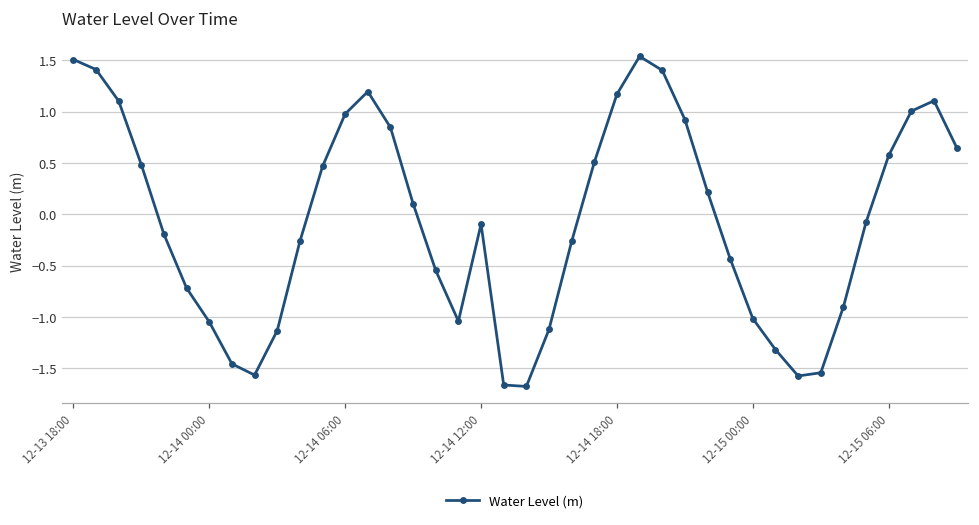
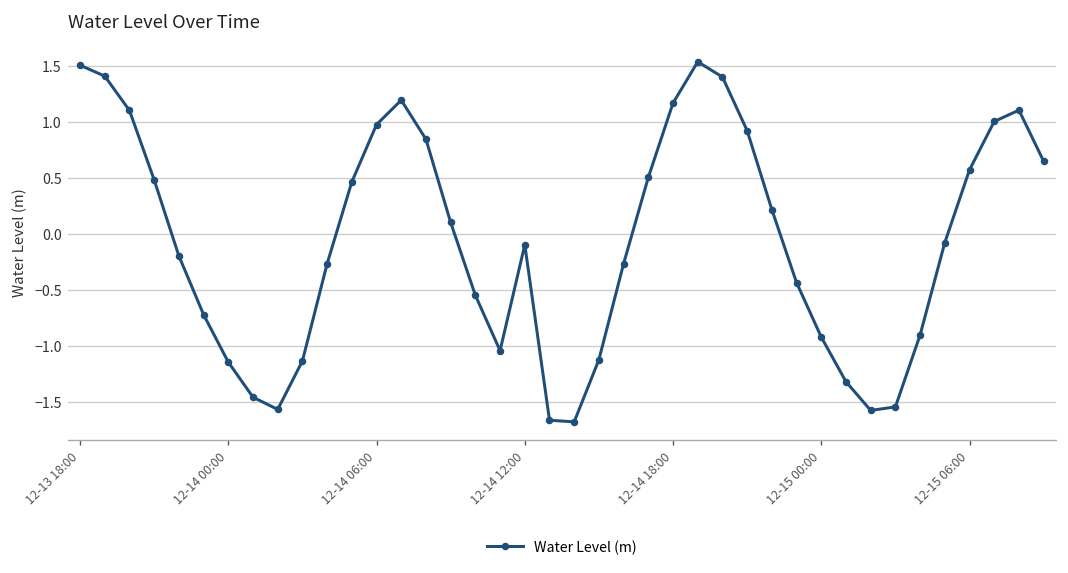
  {
    "12-13 18:00": 1.5,
-   "12-14 00:00": -1.0,
+   "12-14 00:00": -1.1,
    "12-14 06:00": 1.0,
    "12-14 12:00": -0.1,
    "12-14 18:00": 1.2,
-   "12-15 00:00": -1.0,
+   "12-15 00:00": -0.9,
    "12-15 06:00": 0.6
  }
